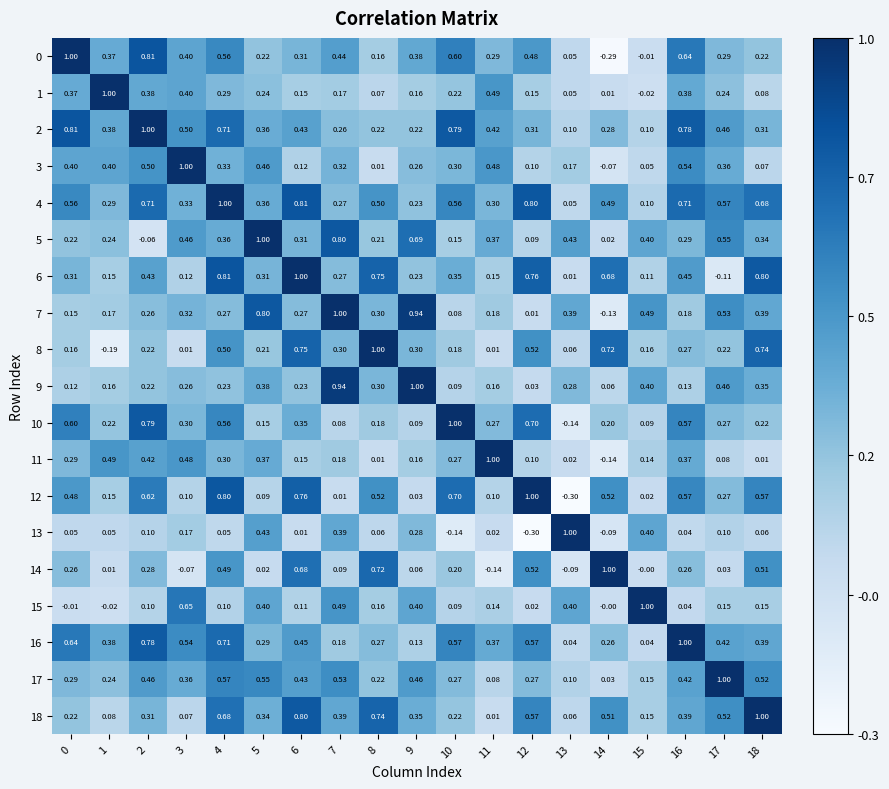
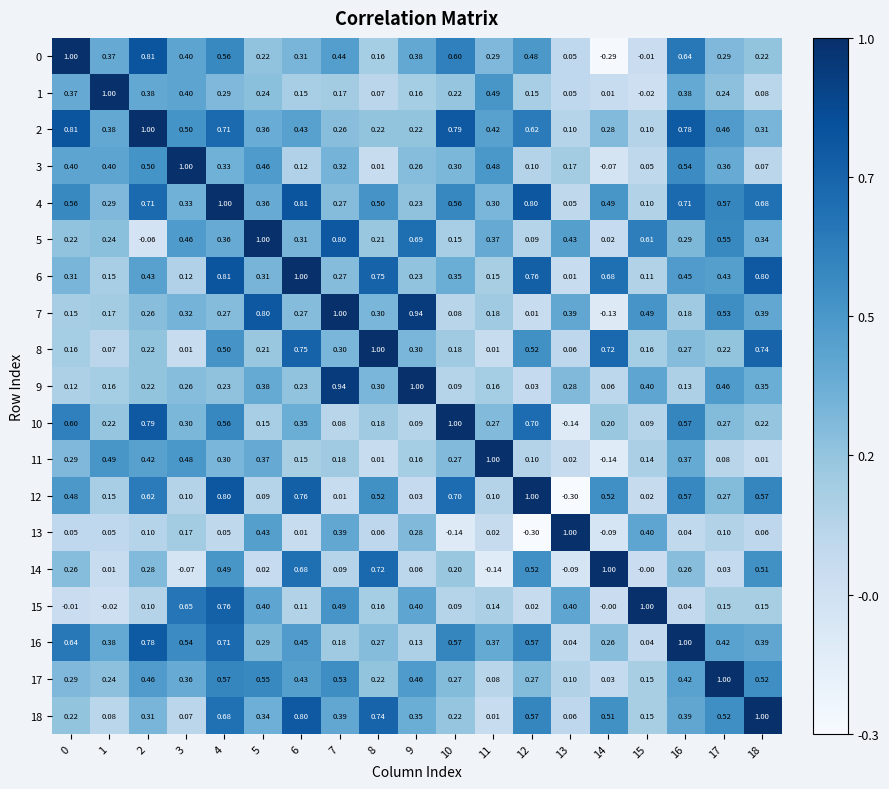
  {
    "2": {
      "0": 0.81,
      "1": 0.38,
      "2": 1.00,
      "3": 0.50,
      "4": 0.71,
      "5": 0.36,
      "6": 0.43,
      "7": 0.26,
      "8": 0.22,
      "9": 0.22,
      "10": 0.79,
      "11": 0.42,
-     "12": 0.31,
+     "12": 0.62,
      "13": 0.10,
      "14": 0.28,
      "15": 0.10,
      "16": 0.78,
      "17": 0.46,
      "18": 0.31
    },
    "5": {
      "0": 0.22,
      "1": 0.24,
      "2": -0.06,
      "3": 0.46,
      "4": 0.36,
      "5": 1.00,
      "6": 0.31,
      "7": 0.80,
      "8": 0.21,
      "9": 0.69,
      "10": 0.15,
      "11": 0.37,
      "12": 0.09,
      "13": 0.43,
      "14": 0.02,
-     "15": 0.40,
+     "15": 0.61,
      "16": 0.29,
      "17": 0.55,
      "18": 0.34
    },
    "6": {
      "0": 0.31,
      "1": 0.15,
      "2": 0.43,
      "3": 0.12,
      "4": 0.81,
      "5": 0.31,
      "6": 1.00,
      "7": 0.27,
      "8": 0.75,
      "9": 0.23,
      "10": 0.35,
      "11": 0.15,
      "12": 0.76,
      "13": 0.01,
      "14": 0.68,
      "15": 0.11,
      "16": 0.45,
-     "17": -0.11,
+     "17": 0.43,
      "18": 0.80
    },
    "8": {
      "0": 0.16,
-     "1": -0.19,
+     "1": 0.07,
      "2": 0.22,
      "3": 0.01,
      "4": 0.50,
      "5": 0.21,
      "6": 0.75,
      "7": 0.30,
      "8": 1.00,
      "9": 0.30,
      "10": 0.18,
      "11": 0.01,
      "12": 0.52,
      "13": 0.06,
      "14": 0.72,
      "15": 0.16,
      "16": 0.27,
      "17": 0.22,
      "18": 0.74
    },
    "15": {
      "0": -0.01,
      "1": -0.02,
      "2": 0.10,
      "3": 0.65,
-     "4": 0.10,
+     "4": 0.76,
      "5": 0.40,
      "6": 0.11,
      "7": 0.49,
      "8": 0.16,
      "9": 0.40,
      "10": 0.09,
      "11": 0.14,
      "12": 0.02,
      "13": 0.40,
      "14": -0.00,
      "15": 1.00,
      "16": 0.04,
      "17": 0.15,
      "18": 0.15
    }
  }
